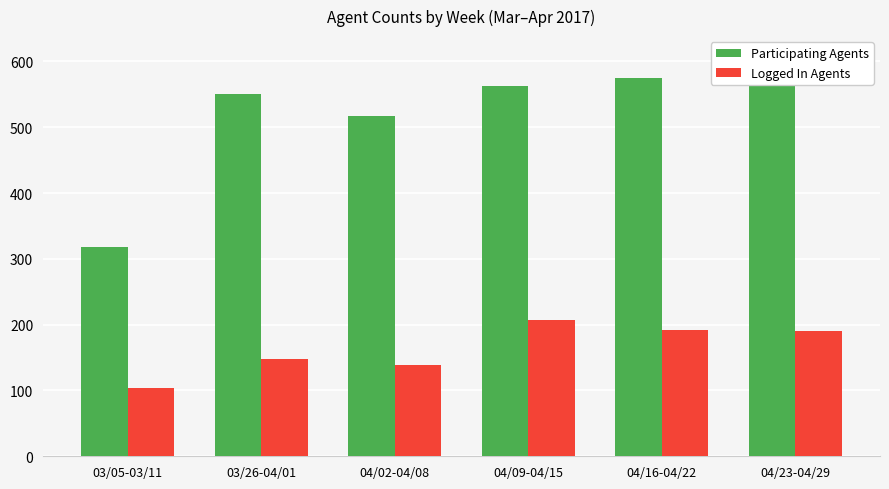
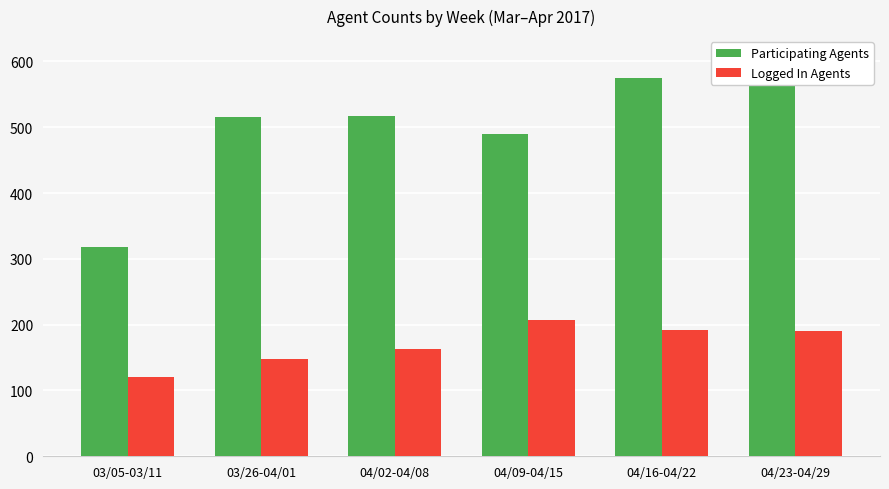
  {
    "Participating Agents": {
      "03/05-03/11": 320,
-     "03/26-04/01": 550,
+     "03/26-04/01": 510,
      "04/02-04/08": 520,
-     "04/09-04/15": 560,
+     "04/09-04/15": 490,
      "04/16-04/22": 570
    },
    "Logged In Agents": {
-     "03/05-03/11": 100,
+     "03/05-03/11": 120,
      "03/26-04/01": 150,
-     "04/02-04/08": 140,
+     "04/02-04/08": 160,
      "04/09-04/15": 210,
      "04/16-04/22": 190,
      "04/23-04/29": 190
    }
  }
